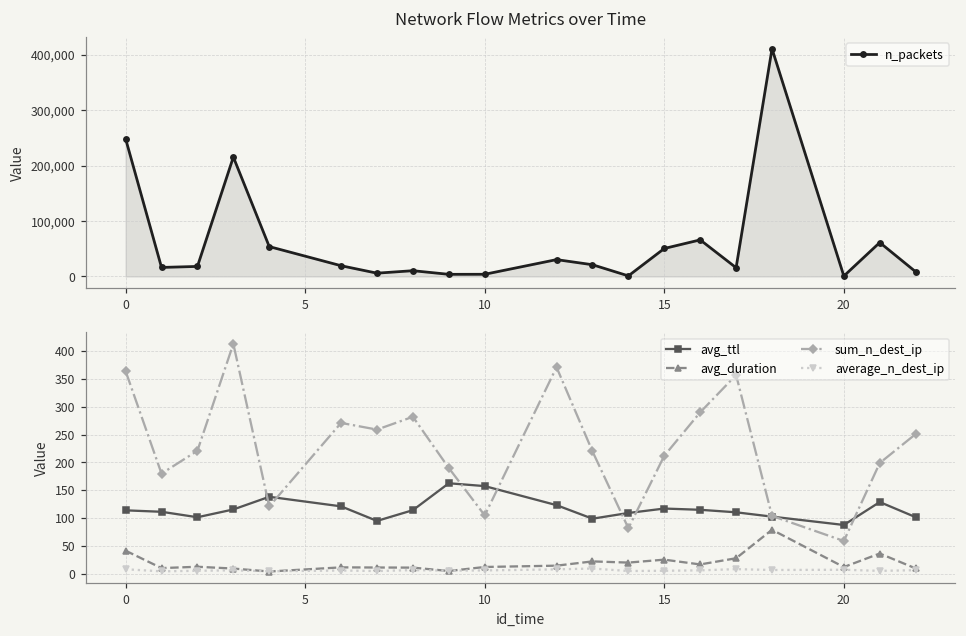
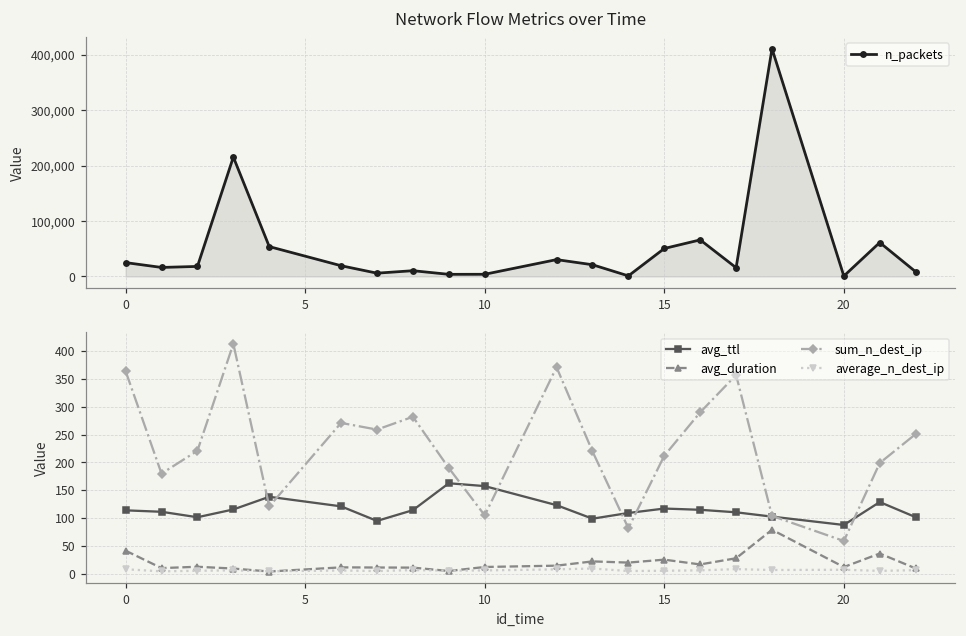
  {
    "Network Flow Metrics over Time": {
-     "0": "250,000",
+     "0": "20,000",
      "10": "0",
      "15": "50,000",
      "20": "0"
    }
  }
